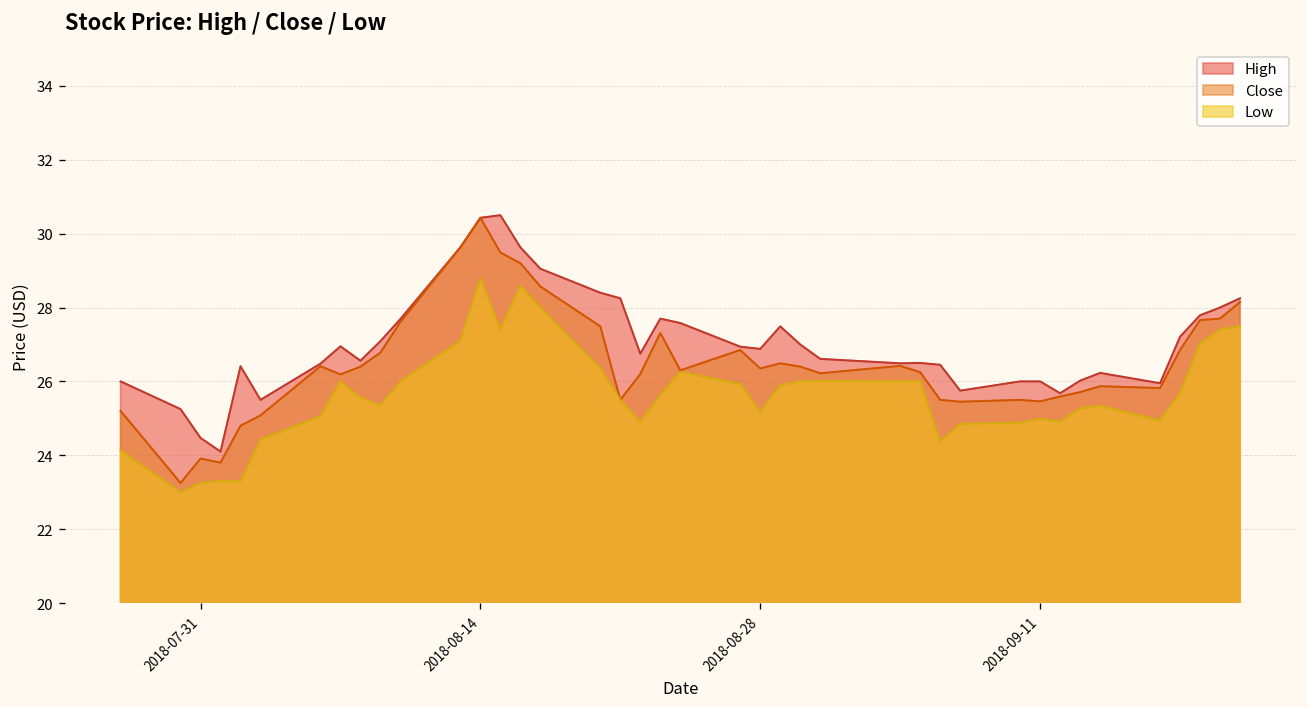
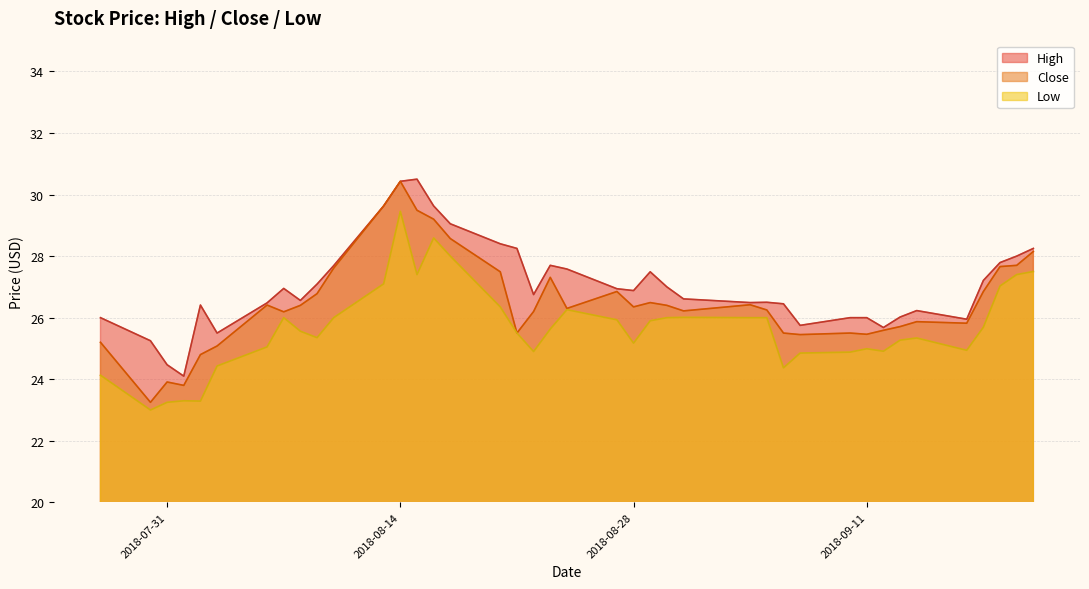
  {
    "Low": {
      "2018-07-31": 23.3,
-     "2018-08-14": 28.8,
+     "2018-08-14": 29.5,
      "2018-08-28": 25.2,
      "2018-09-11": 25.0
    }
  }
